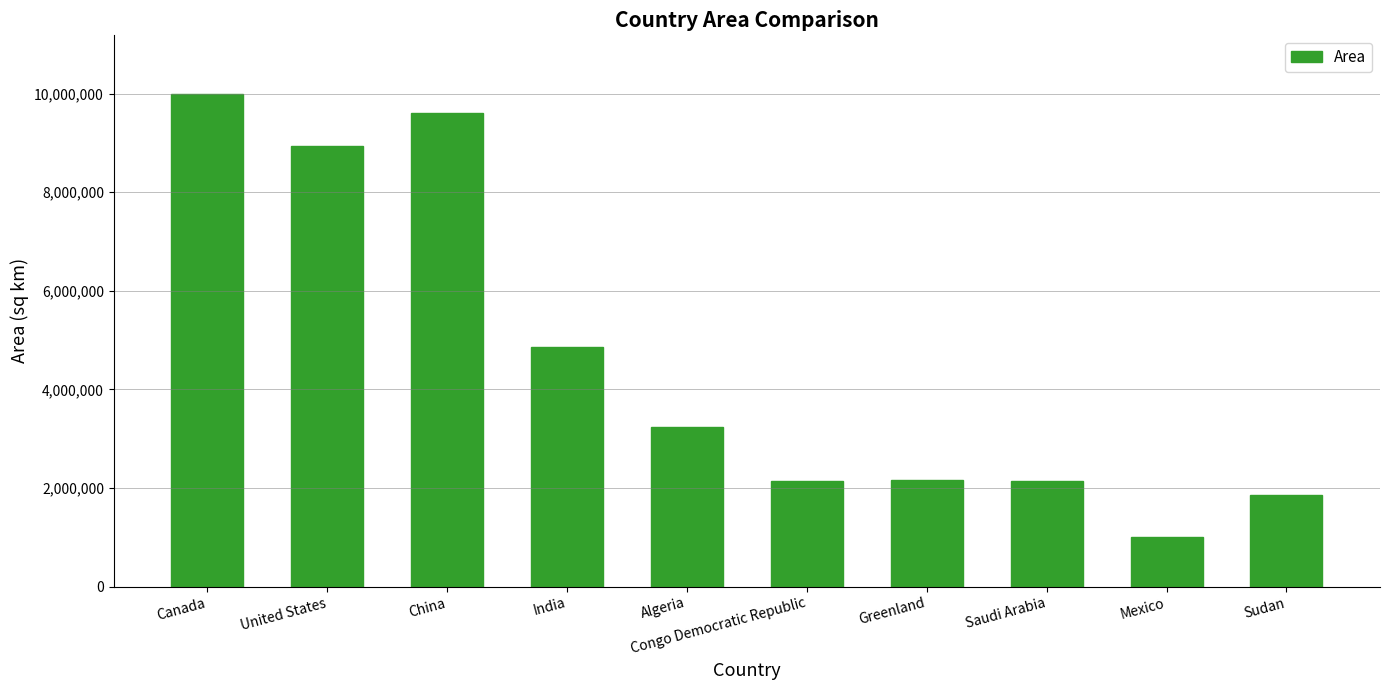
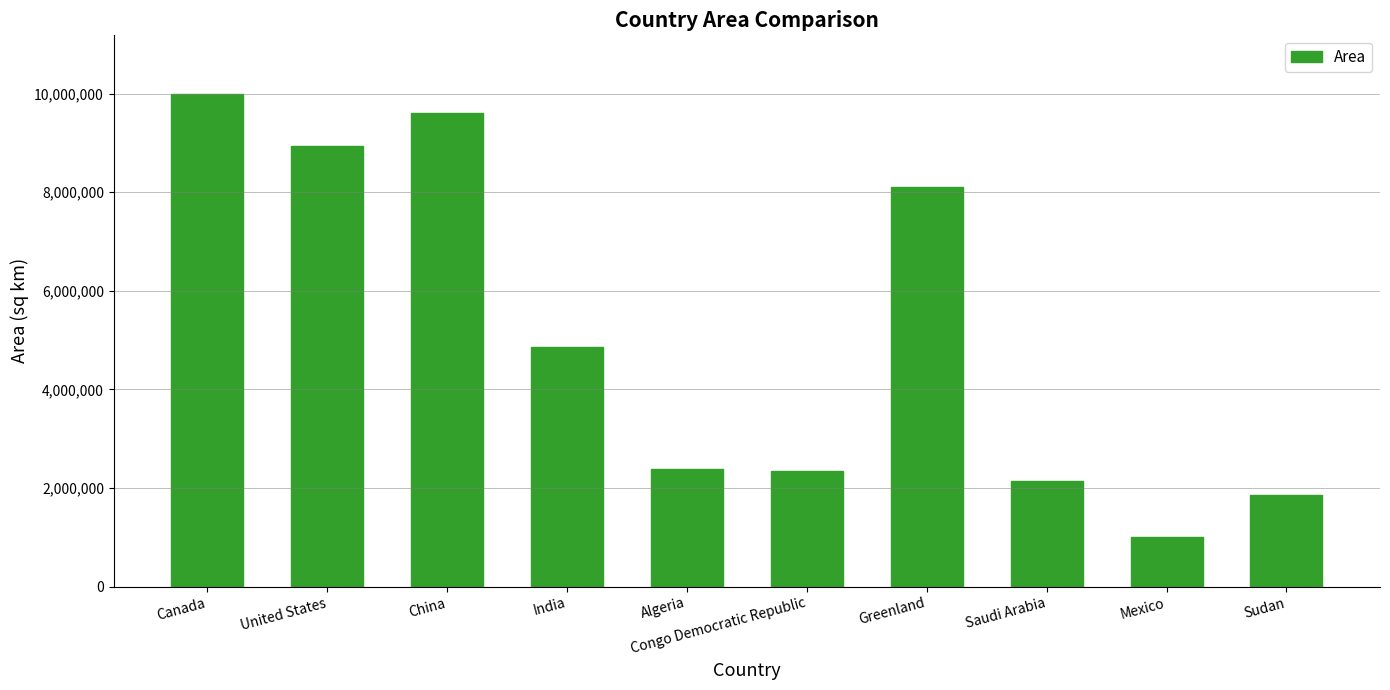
  {
    "Canada": "10,000,000",
    "United States": "8,900,000",
    "China": "9,600,000",
    "India": "4,900,000",
-   "Algeria": "3,200,000",
-   "Congo Democratic Republic": "2,100,000",
-   "Greenland": "2,200,000",
+   "Algeria": "2,400,000",
+   "Congo Democratic Republic": "2,300,000",
+   "Greenland": "8,100,000",
    "Saudi Arabia": "2,100,000",
    "Mexico": "1,000,000",
    "Sudan": "1,900,000"
  }
